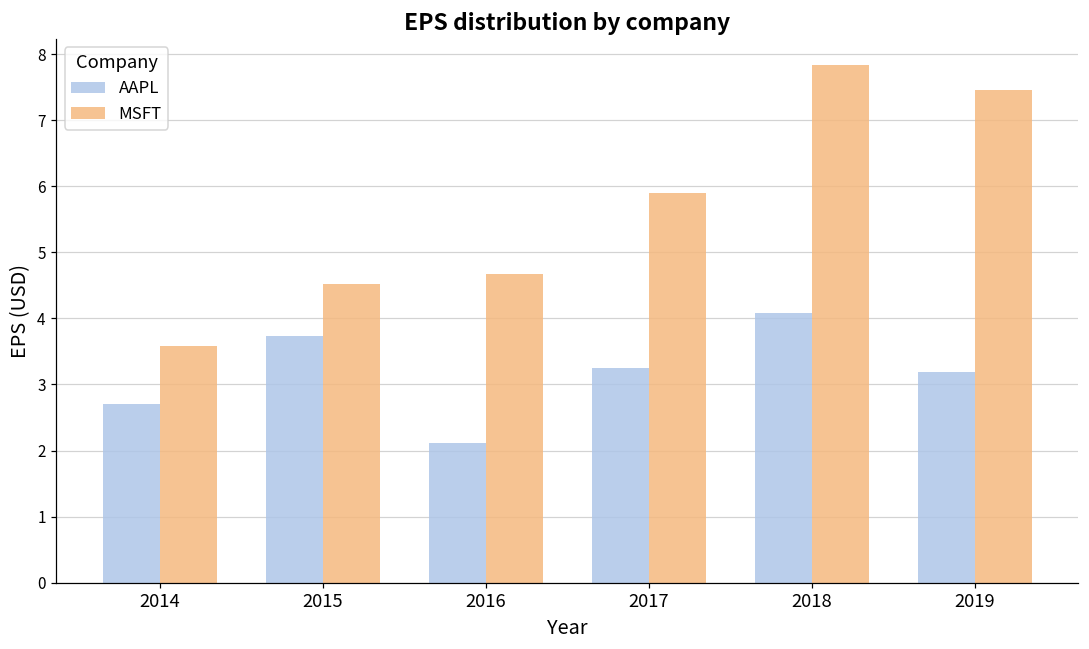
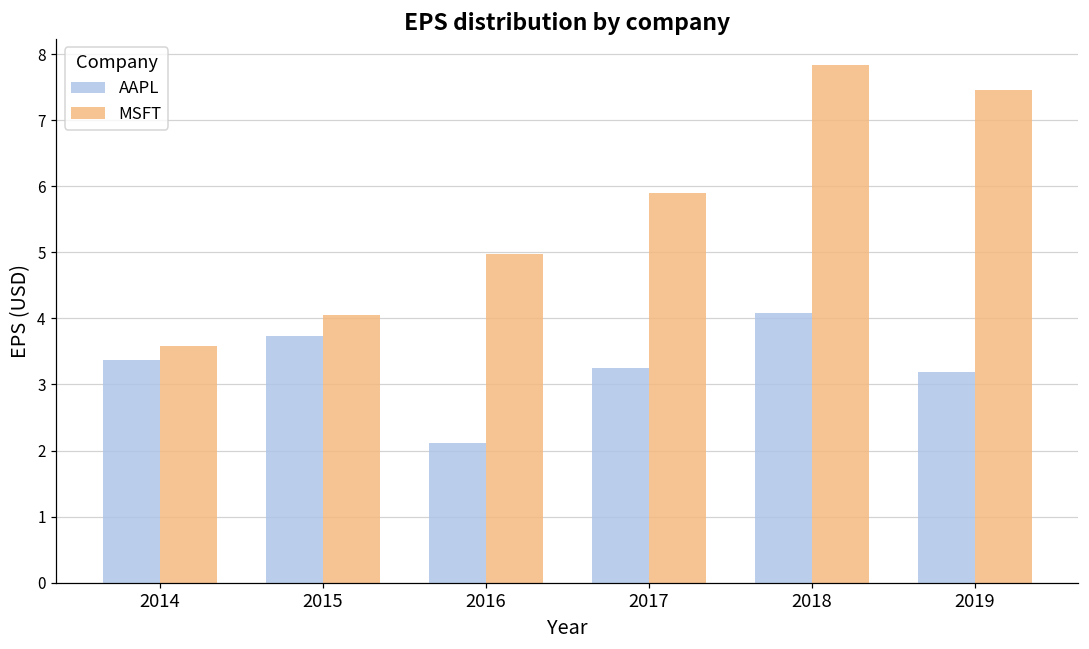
  {
    "AAPL": {
-     "2014": 2.7,
+     "2014": 3.4,
      "2015": 3.7,
      "2016": 2.1,
      "2017": 3.2,
      "2018": 4.1,
      "2019": 3.2
    },
    "MSFT": {
      "2014": 3.6,
-     "2015": 4.5,
-     "2016": 4.7,
+     "2015": 4.1,
+     "2016": 5.0,
      "2017": 5.9,
      "2018": 7.8,
      "2019": 7.5
    }
  }
